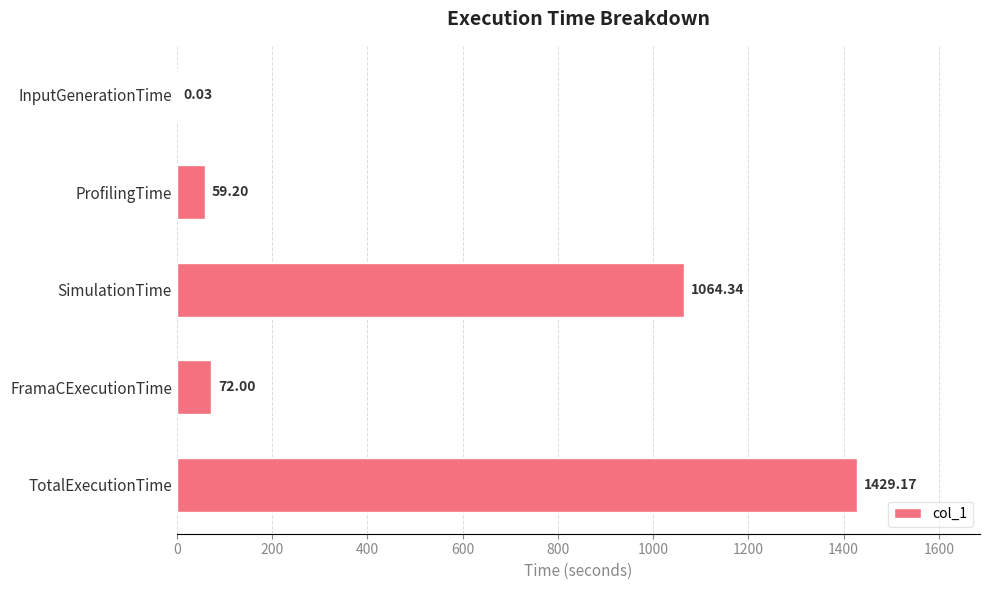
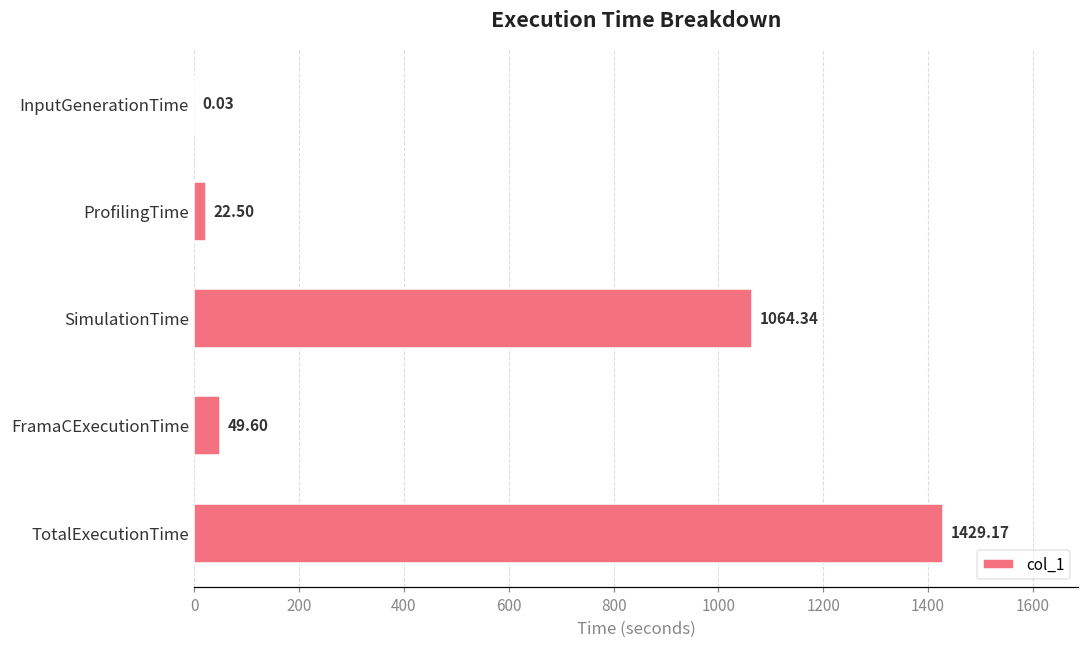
  {
    "InputGenerationTime": 0.03,
-   "ProfilingTime": 59.20,
+   "ProfilingTime": 22.50,
    "SimulationTime": 1064.34,
-   "FramaCExecutionTime": 72.00,
+   "FramaCExecutionTime": 49.60,
    "TotalExecutionTime": 1429.17
  }
